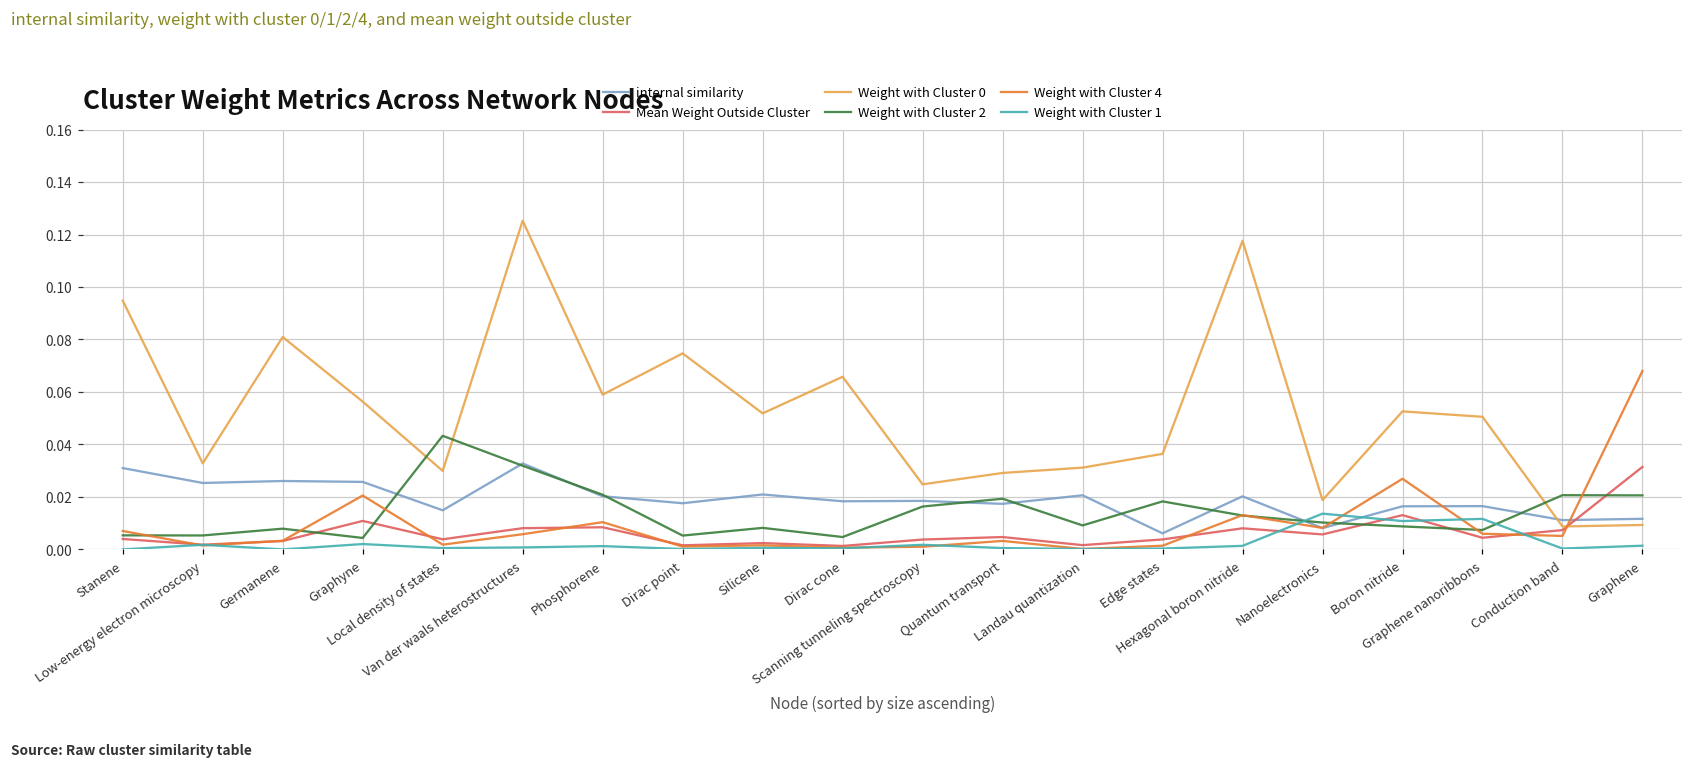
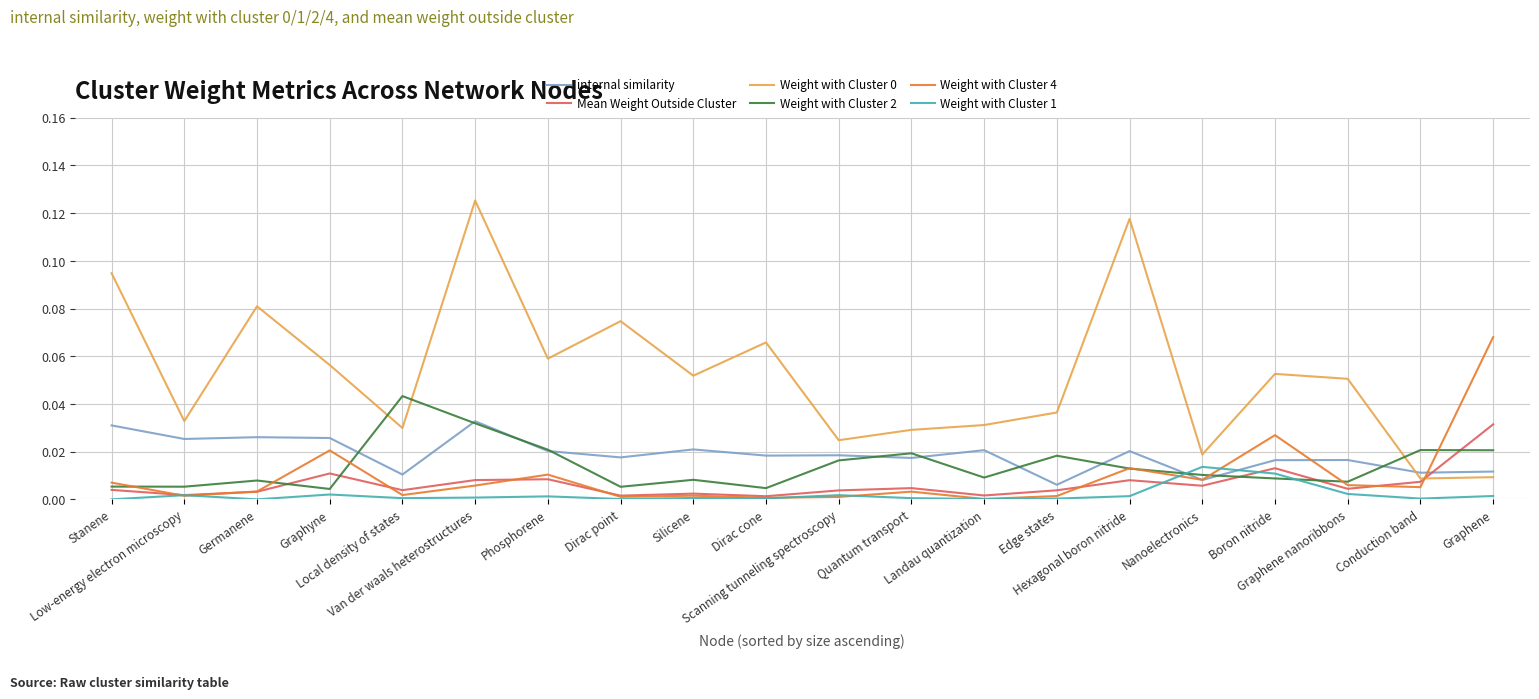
  {
    "internal similarity": {
      "Stanene": 0.031,
      "Low-energy electron microscopy": 0.025,
      "Germanene": 0.026,
      "Graphyne": 0.026,
-     "Local density of states": 0.015,
+     "Local density of states": 0.010,
      "Dirac point": 0.018,
      "Silicene": 0.021,
      "Dirac cone": 0.018,
      "Scanning tunneling spectroscopy": 0.018,
      "Quantum transport": 0.017,
      "Landau quantization": 0.021,
      "Edge states": 0.006,
      "Hexagonal boron nitride": 0.020,
      "Boron nitride": 0.016,
      "Graphene nanoribbons": 0.016,
      "Conduction band": 0.011,
      "Graphene": 0.012
    },
    "Weight with Cluster 2": {
      "Stanene": 0.005,
      "Low-energy electron microscopy": 0.005,
      "Germanene": 0.008,
      "Graphyne": 0.004,
      "Local density of states": 0.043,
      "Dirac point": 0.005,
      "Silicene": 0.008,
      "Dirac cone": 0.005,
      "Scanning tunneling spectroscopy": 0.016,
      "Quantum transport": 0.019,
      "Landau quantization": 0.009,
      "Edge states": 0.018,
      "Nanoelectronics": 0.010,
      "Boron nitride": 0.009,
      "Graphene nanoribbons": 0.007,
      "Conduction band": 0.021,
      "Graphene": 0.021
    },
    "Weight with Cluster 1": {
      "Stanene": 0.000,
      "Germanene": 0.000,
      "Graphyne": 0.002,
      "Local density of states": 0.001,
      "Van der waals heterostructures": 0.001,
      "Phosphorene": 0.001,
      "Quantum transport": 0.001,
      "Hexagonal boron nitride": 0.001,
      "Nanoelectronics": 0.014,
      "Boron nitride": 0.011,
-     "Graphene nanoribbons": 0.012,
+     "Graphene nanoribbons": 0.002,
      "Conduction band": 0.000,
      "Graphene": 0.001
    }
  }
